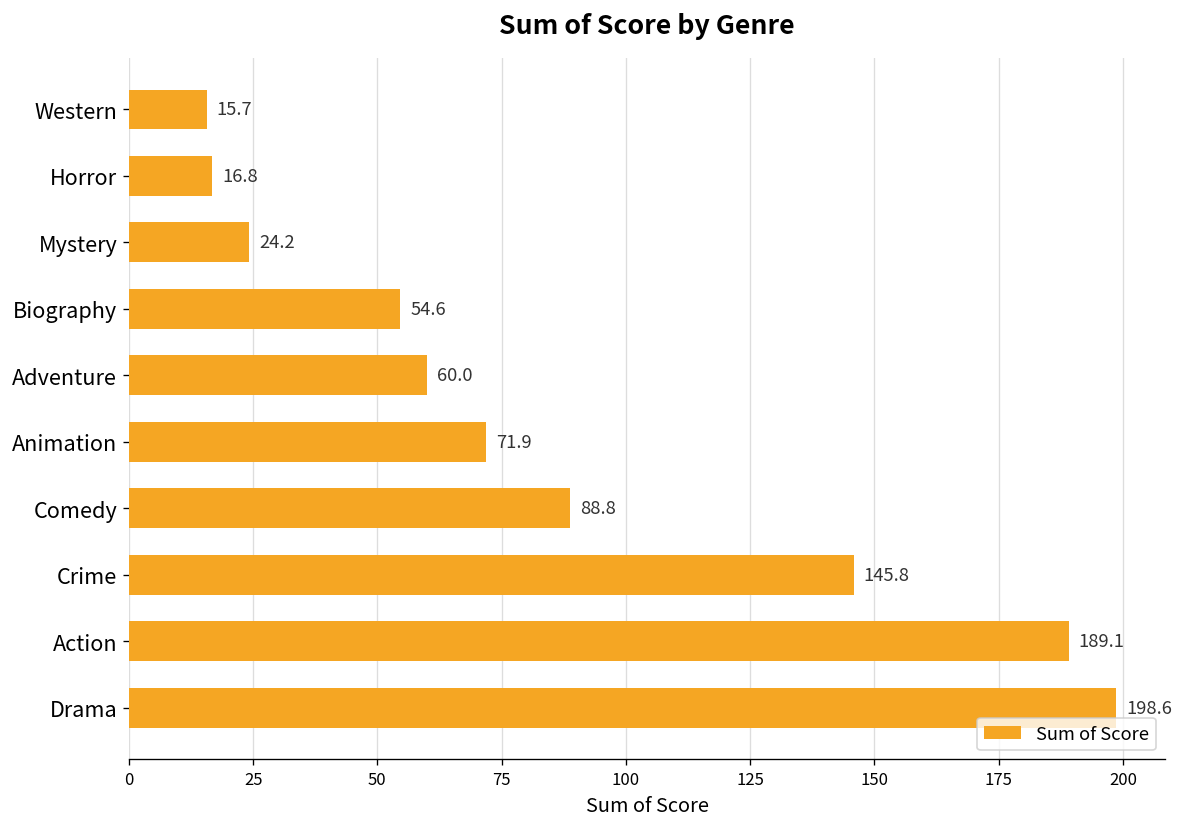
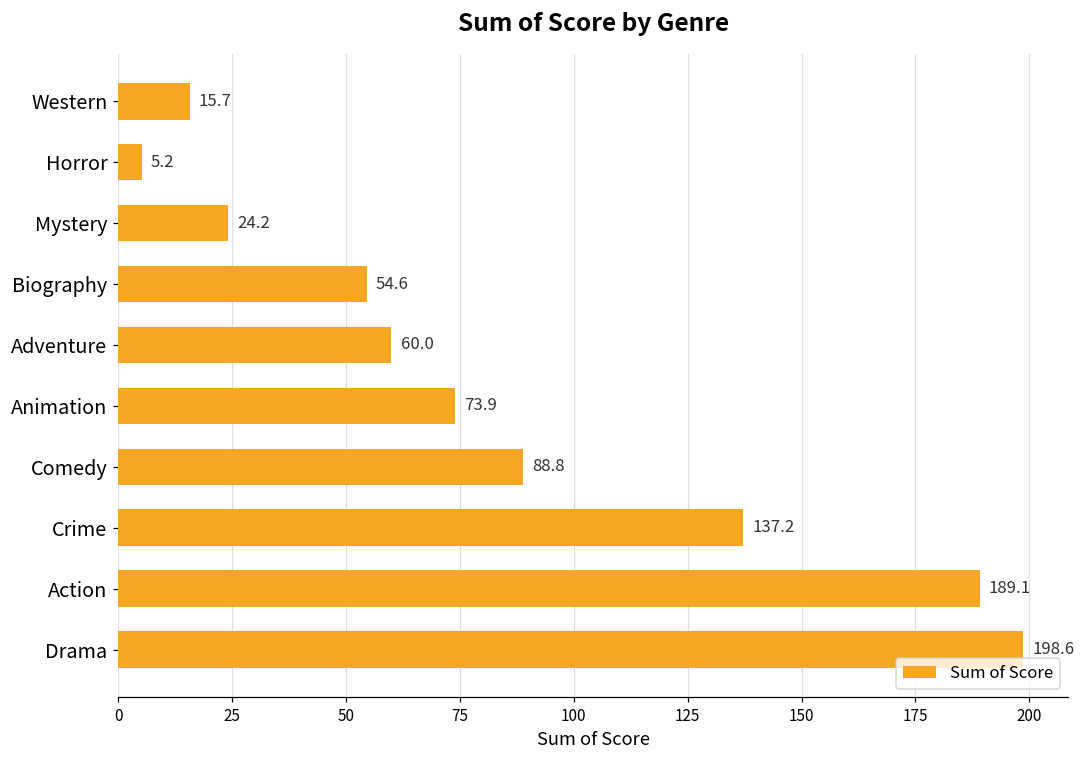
  {
    "Western": 15.7,
-   "Horror": 16.8,
+   "Horror": 5.2,
    "Mystery": 24.2,
    "Biography": 54.6,
    "Adventure": 60.0,
-   "Animation": 71.9,
+   "Animation": 73.9,
    "Comedy": 88.8,
-   "Crime": 145.8,
+   "Crime": 137.2,
    "Action": 189.1
  }
